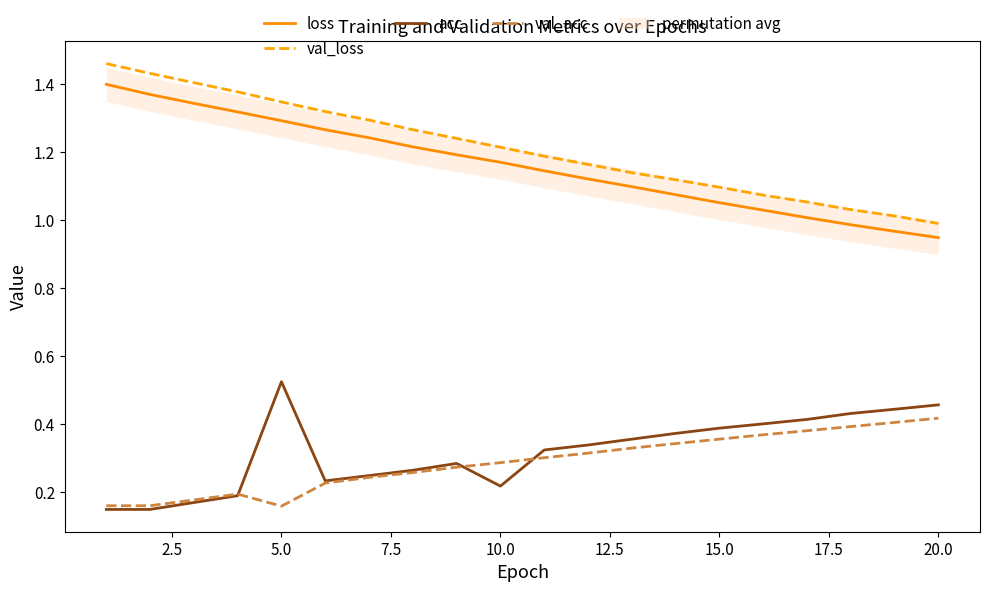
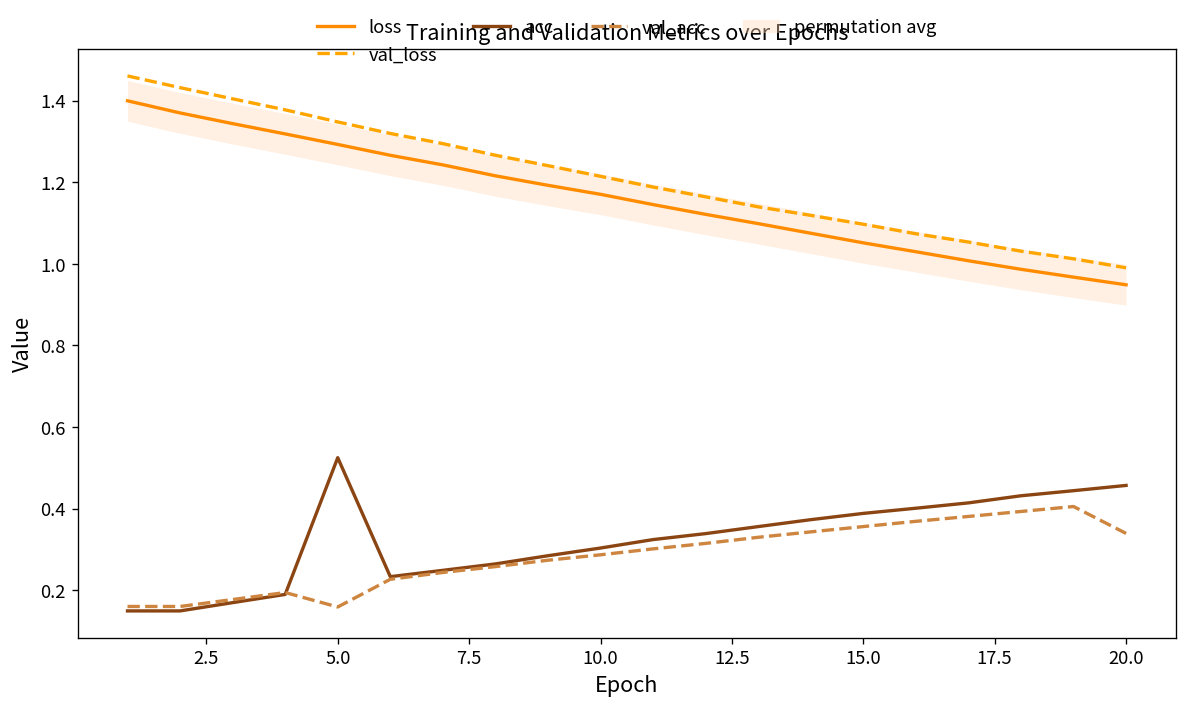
  {
    "acc": {
      "5.0": 0.52,
-     "10.0": 0.22,
+     "10.0": 0.30,
      "15.0": 0.39,
      "20.0": 0.46
    },
    "val_acc": {
      "5.0": 0.16,
      "10.0": 0.29,
      "15.0": 0.36,
-     "20.0": 0.42
+     "20.0": 0.34
    }
  }
